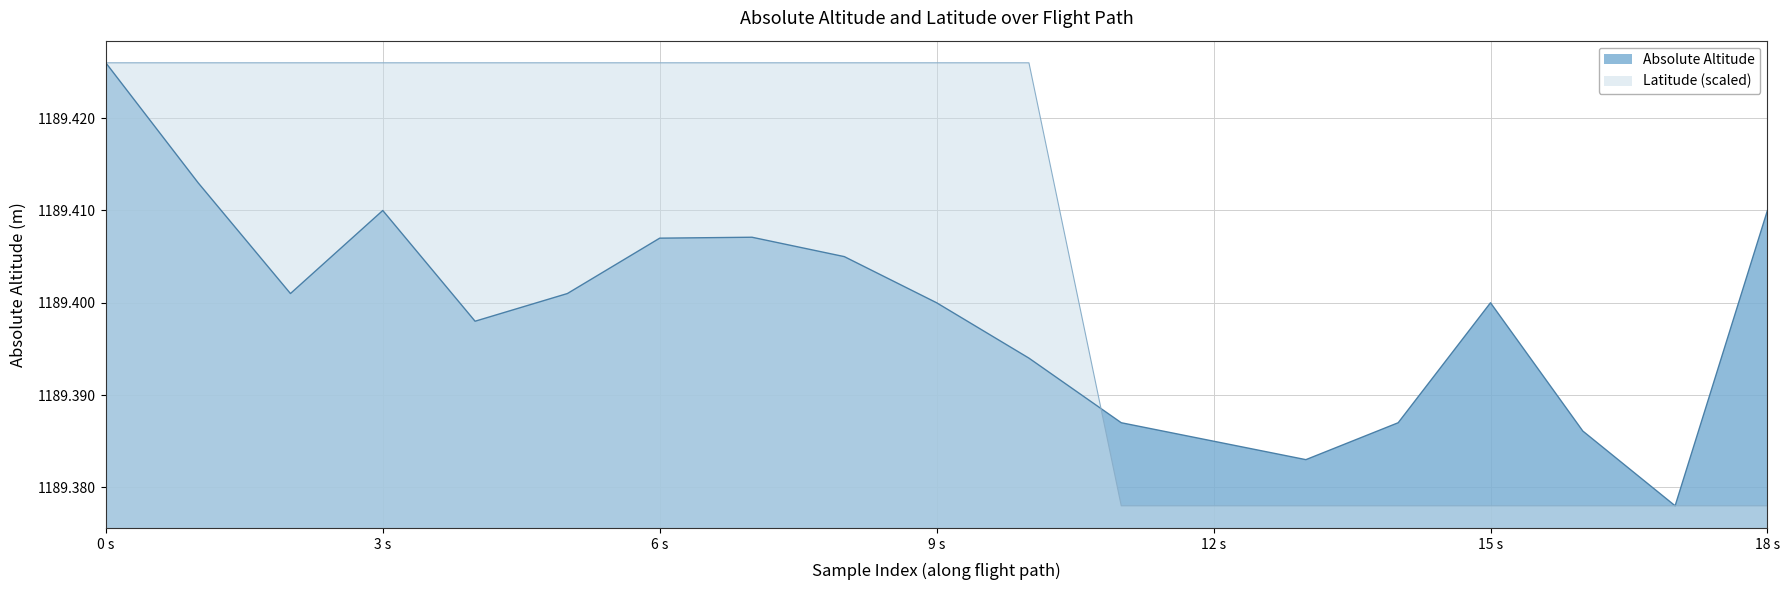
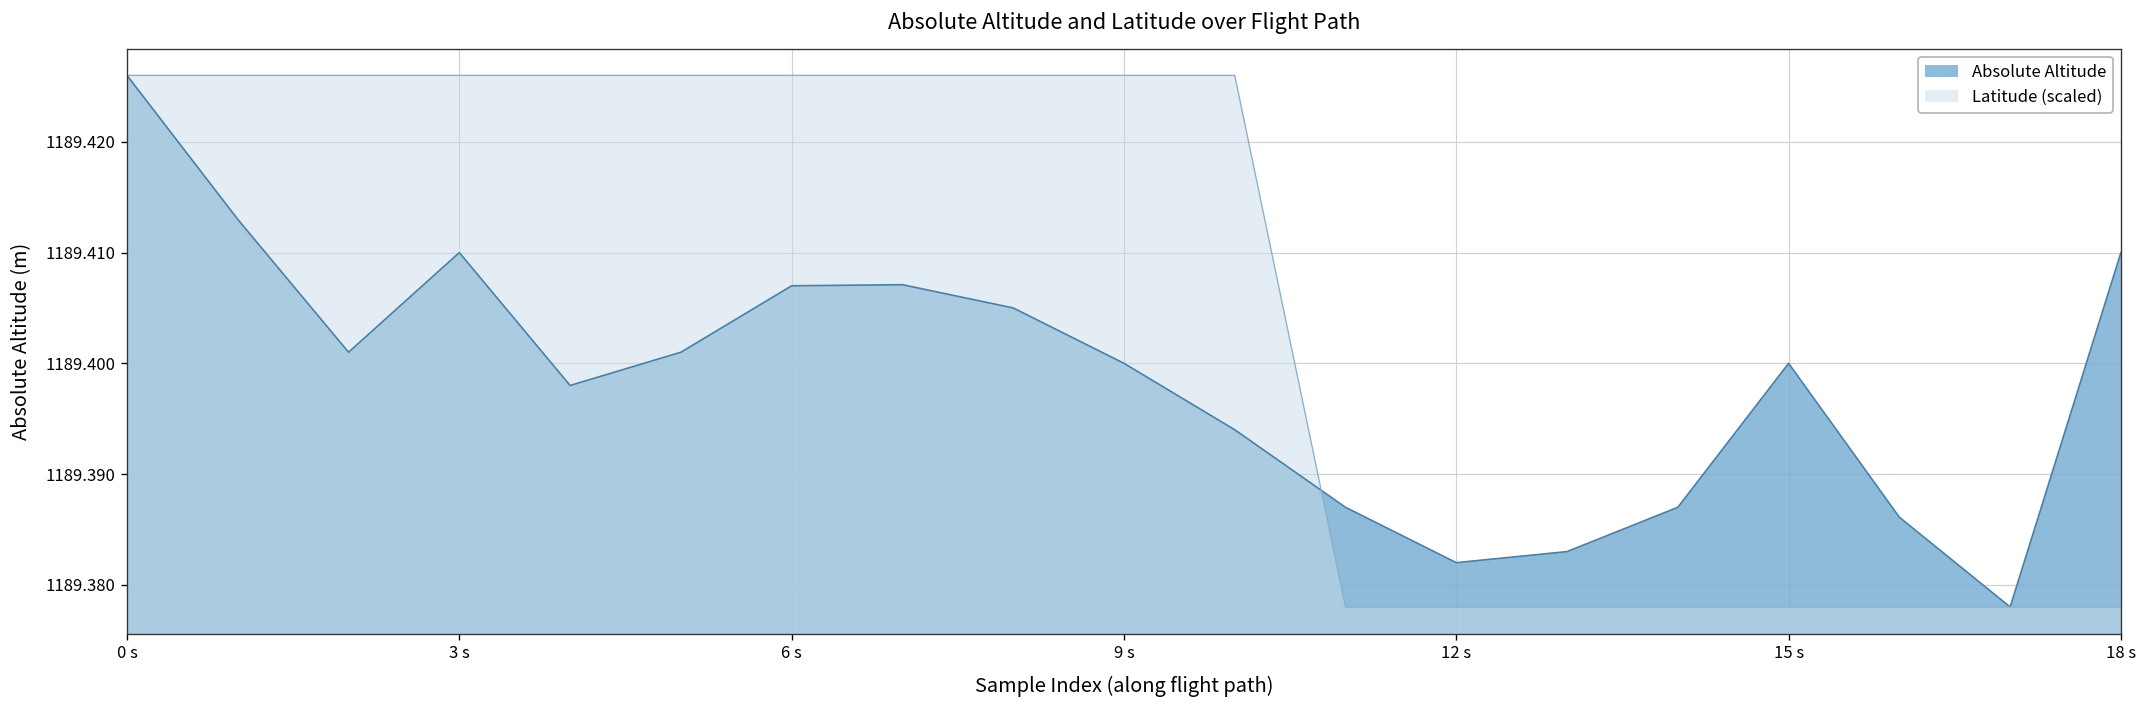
  {
    "Absolute Altitude": {
      "3 s": 1189.410,
      "6 s": 1189.407,
      "9 s": 1189.400,
-     "12 s": 1189.385,
+     "12 s": 1189.382,
      "15 s": 1189.400,
      "18 s": 1189.410
    },
    "Latitude (scaled)": {
      "3 s": 1189.426,
      "6 s": 1189.426,
      "9 s": 1189.426,
      "12 s": 1189.378,
      "15 s": 1189.378,
      "18 s": 1189.378
    }
  }
